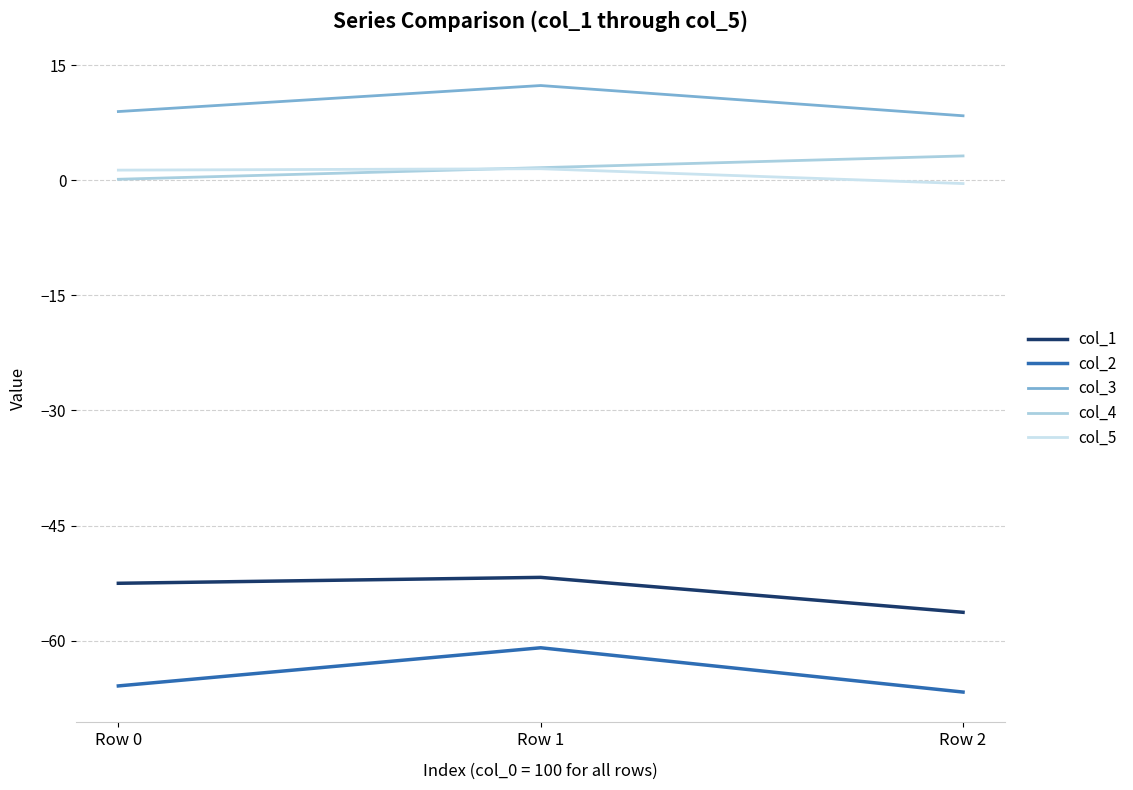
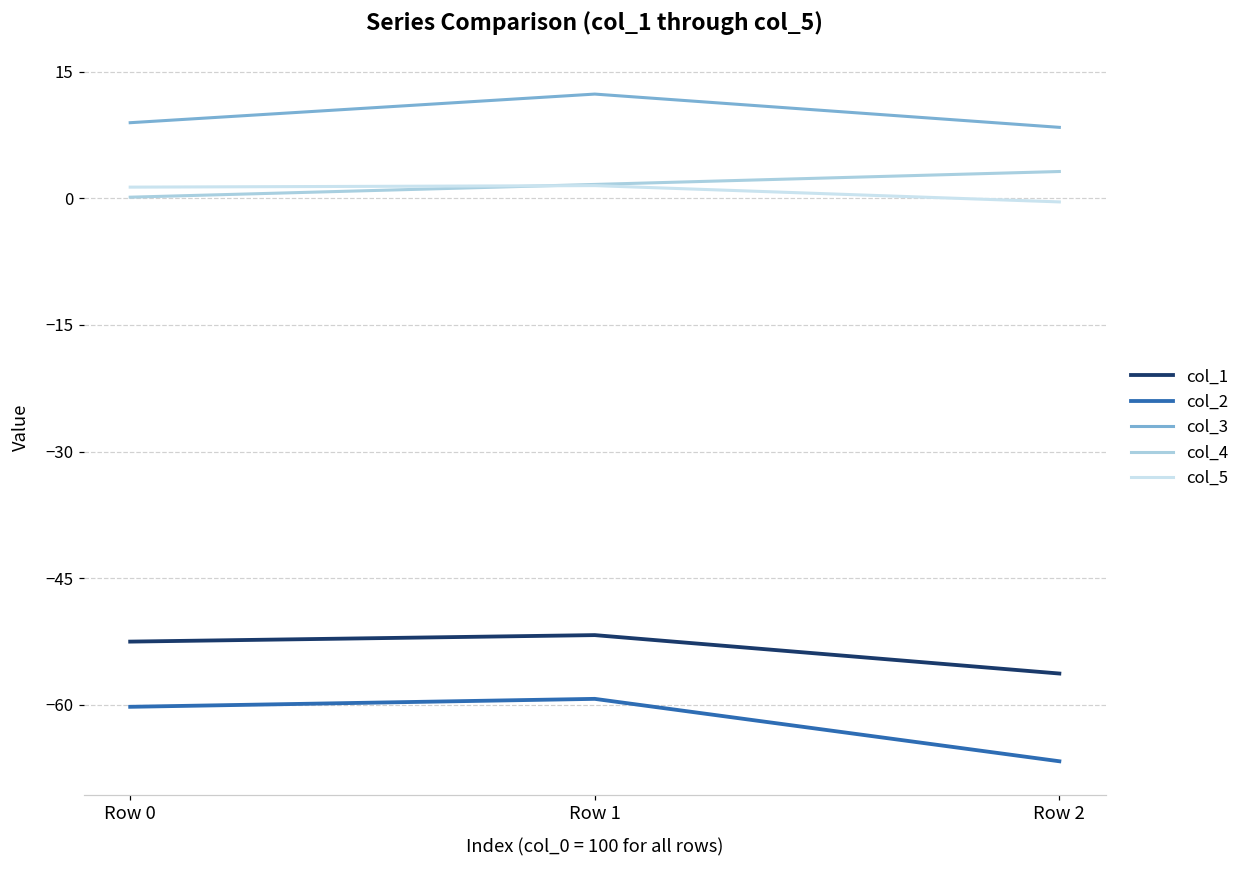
  {
    "col_1": {
      "Row 0": -53,
      "Row 1": -52,
      "Row 2": -56
    },
    "col_2": {
-     "Row 0": -66,
-     "Row 1": -61,
+     "Row 0": -60,
+     "Row 1": -59,
      "Row 2": -67
    }
  }
